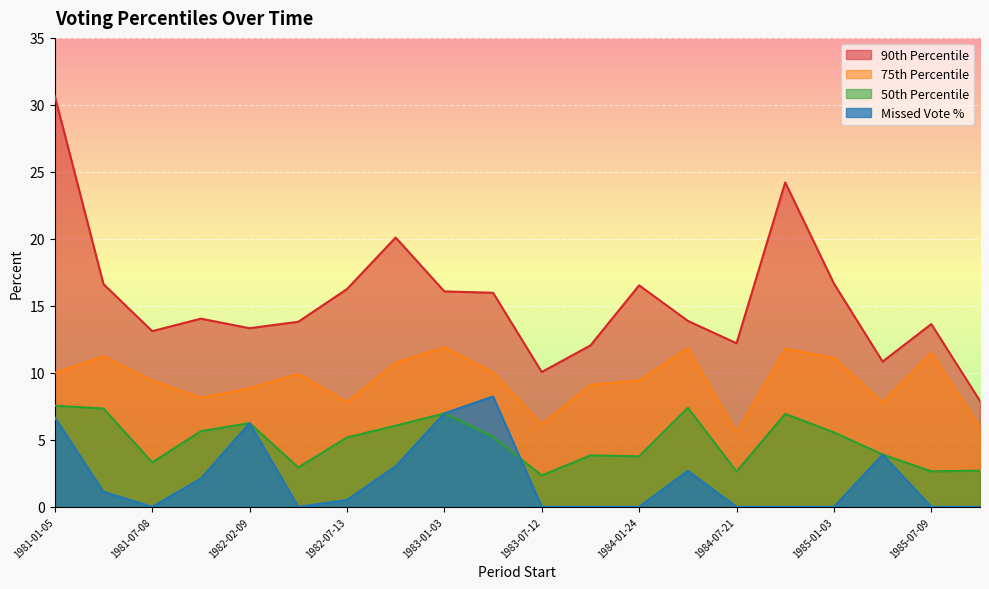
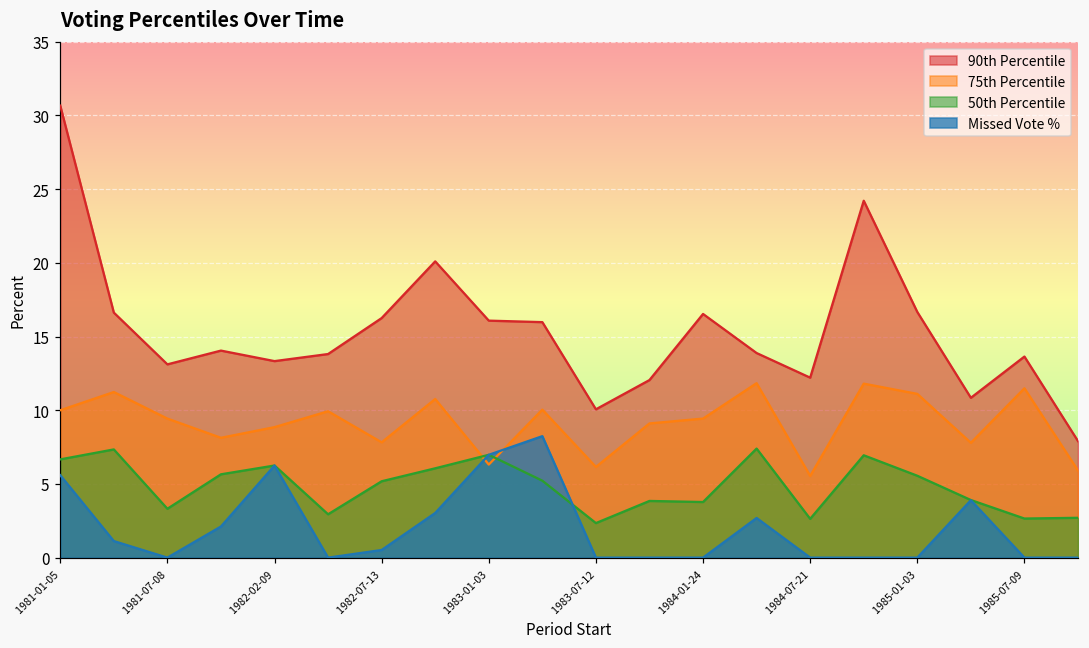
  {
    "90th Percentile": {
      "1981-01-05": 30.7,
      "1981-07-08": 13.1,
      "1982-02-09": 13.3,
      "1982-07-13": 16.3,
      "1983-01-03": 16.1,
      "1983-07-12": 10.1,
      "1984-01-24": 16.5,
      "1984-07-21": 12.2,
      "1985-01-03": 16.7,
      "1985-07-09": 13.6
    },
    "75th Percentile": {
      "1981-01-05": 10.0,
      "1981-07-08": 9.4,
      "1982-02-09": 8.9,
      "1982-07-13": 7.8,
-     "1983-01-03": 11.9,
+     "1983-01-03": 6.3,
      "1983-07-12": 6.2,
      "1984-01-24": 9.4,
      "1984-07-21": 5.5,
      "1985-01-03": 11.1,
      "1985-07-09": 11.5
    },
    "50th Percentile": {
-     "1981-01-05": 7.5,
+     "1981-01-05": 6.7,
      "1981-07-08": 3.3,
      "1982-07-13": 5.2,
      "1983-07-12": 2.3,
      "1984-01-24": 3.8,
      "1984-07-21": 2.6,
      "1985-01-03": 5.6,
      "1985-07-09": 2.7
    },
    "Missed Vote %": {
-     "1981-01-05": 6.7,
+     "1981-01-05": 5.6,
      "1981-07-08": 0.0,
      "1982-07-13": 0.5,
      "1983-07-12": 0.0,
      "1984-01-24": 0.0,
      "1984-07-21": 0.0,
      "1985-01-03": 0.0,
      "1985-07-09": 0.0
    }
  }
